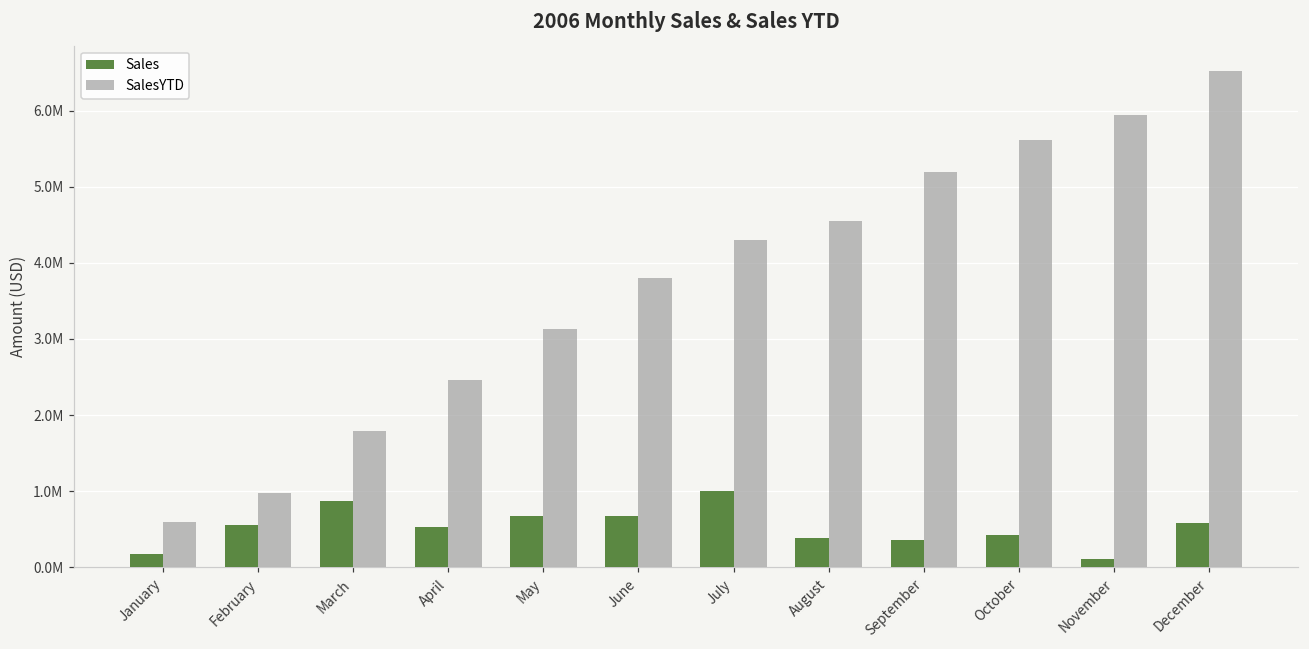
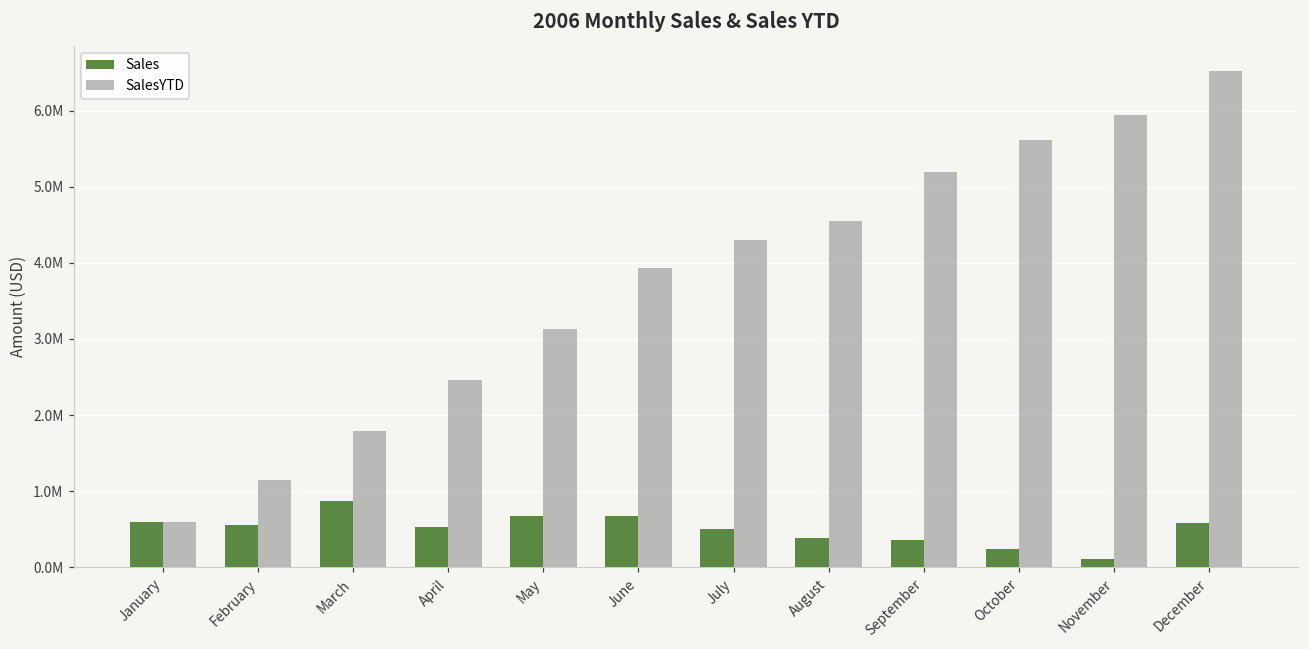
  {
    "Sales": {
-     "January": 200000,
+     "January": 600000,
      "February": 600000,
      "March": 900000,
      "April": 500000,
      "May": 700000,
      "June": 700000,
-     "July": 1000000,
+     "July": 500000,
      "August": 400000,
      "September": 400000,
-     "October": 400000,
+     "October": 200000,
      "November": 100000,
      "December": 600000
    },
    "SalesYTD": {
      "January": 600000,
-     "February": 1000000,
+     "February": 1100000,
      "March": 1800000,
      "April": 2500000,
      "May": 3100000,
-     "June": 3800000,
+     "June": 3900000,
      "July": 4300000,
      "August": 4500000,
      "September": 5200000,
      "October": 5600000,
      "November": 6000000,
      "December": 6500000
    }
  }
